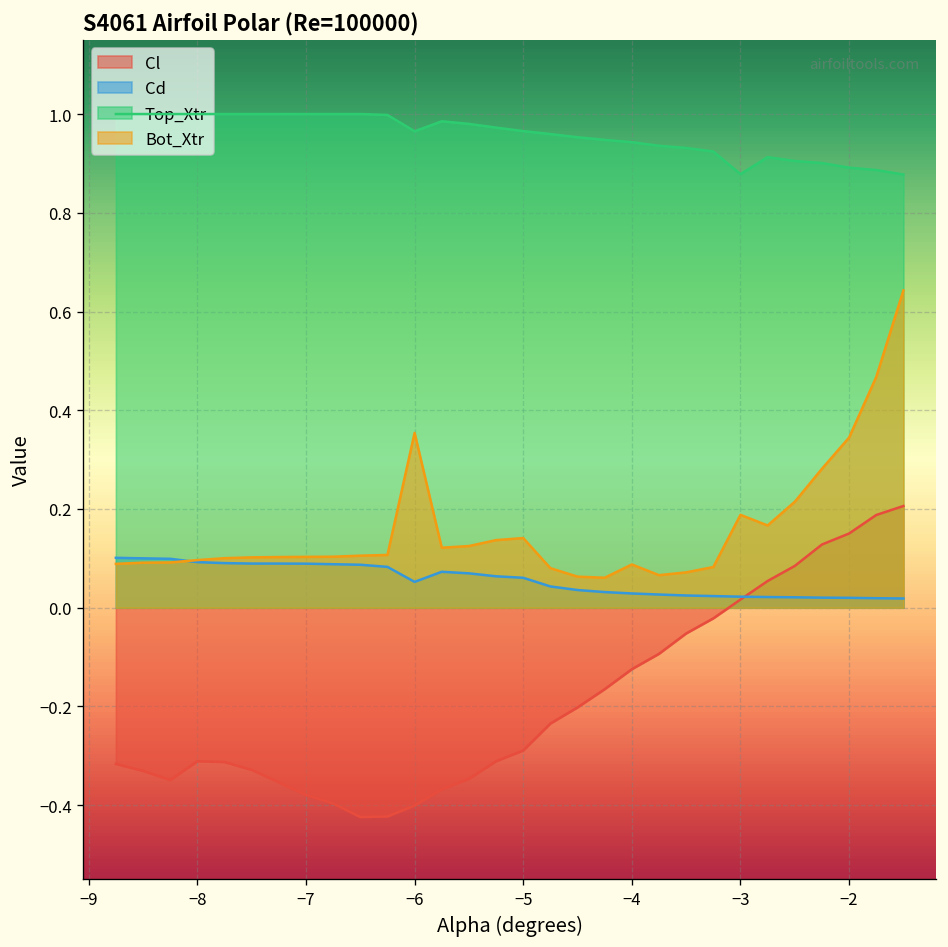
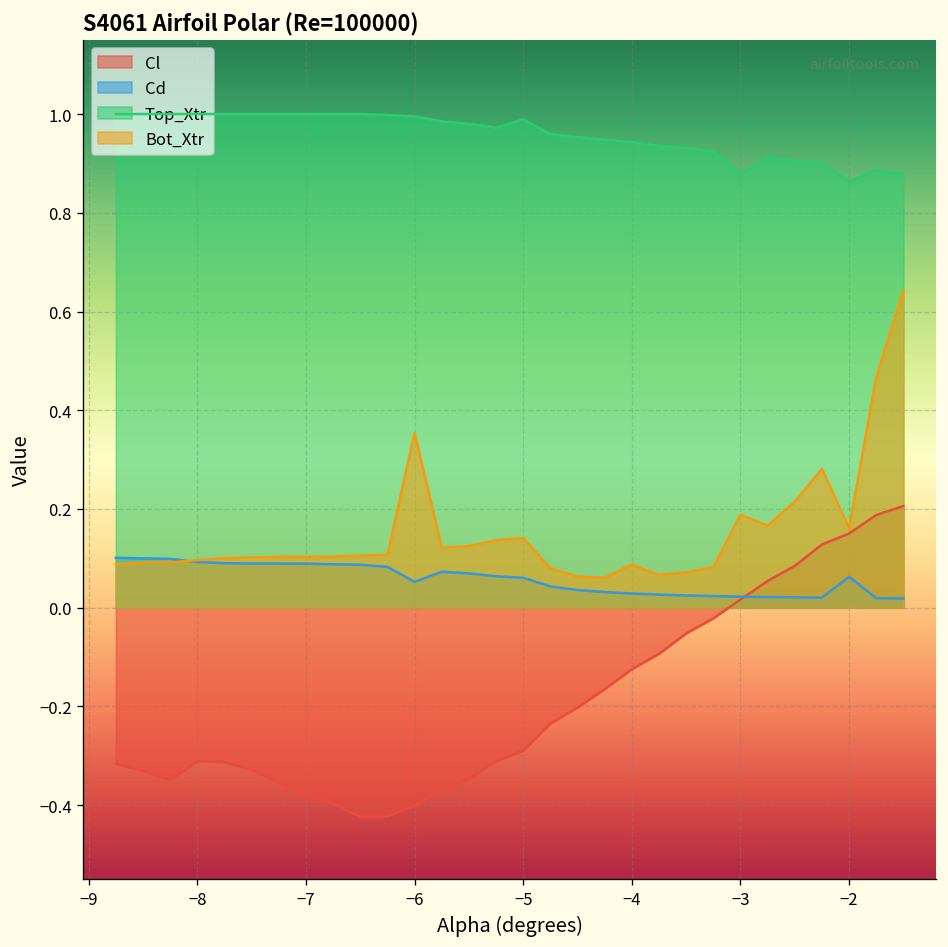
  {
    "Cd": {
      "−7": 0.09,
      "−6": 0.05,
      "−5": 0.06,
      "−4": 0.03,
-     "−2": 0.02
+     "−2": 0.06
    },
    "Top_Xtr": {
      "−7": 1.00,
-     "−6": 0.97,
-     "−5": 0.97,
+     "−6": 1.00,
+     "−5": 0.99,
      "−4": 0.94,
      "−3": 0.88,
-     "−2": 0.89
+     "−2": 0.86
    },
    "Bot_Xtr": {
      "−7": 0.10,
      "−6": 0.35,
      "−5": 0.14,
      "−4": 0.09,
      "−3": 0.19,
-     "−2": 0.34
+     "−2": 0.16
    }
  }
